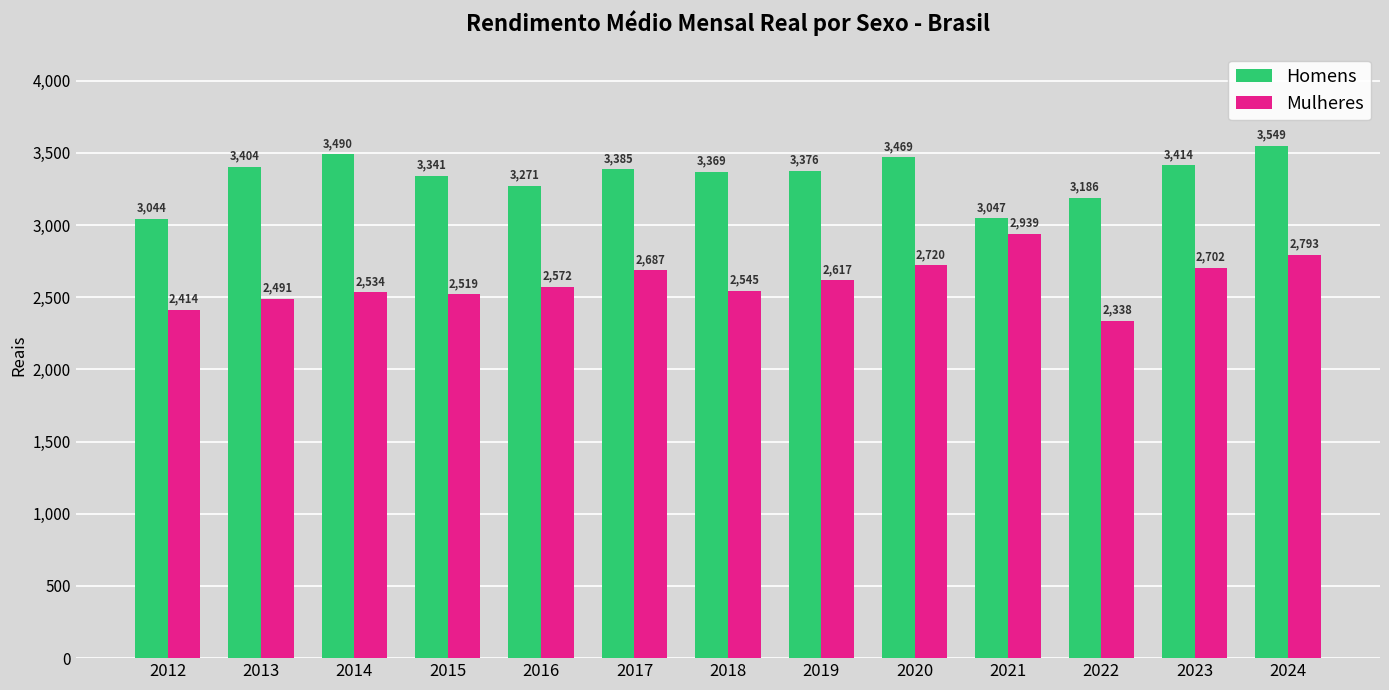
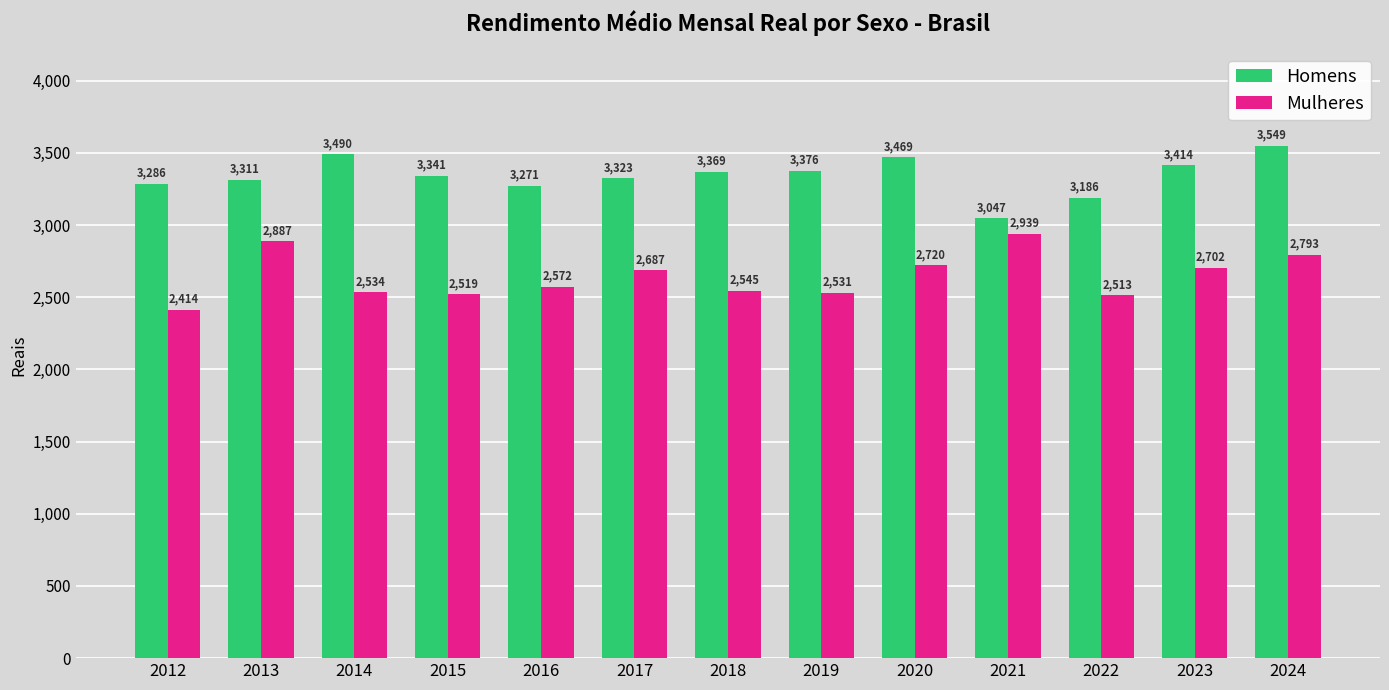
  {
    "Homens": {
-     "2012": "3,044",
-     "2013": "3,404",
+     "2012": "3,286",
+     "2013": "3,311",
      "2014": "3,490",
      "2015": "3,341",
      "2016": "3,271",
-     "2017": "3,385",
+     "2017": "3,323",
      "2018": "3,369",
      "2019": "3,376",
      "2020": "3,469",
      "2021": "3,047",
      "2022": "3,186",
      "2023": "3,414",
      "2024": "3,549"
    },
    "Mulheres": {
      "2012": "2,414",
-     "2013": "2,491",
+     "2013": "2,887",
      "2014": "2,534",
      "2015": "2,519",
      "2016": "2,572",
      "2017": "2,687",
      "2018": "2,545",
-     "2019": "2,617",
+     "2019": "2,531",
      "2020": "2,720",
      "2021": "2,939",
-     "2022": "2,338",
+     "2022": "2,513",
      "2023": "2,702",
      "2024": "2,793"
    }
  }
